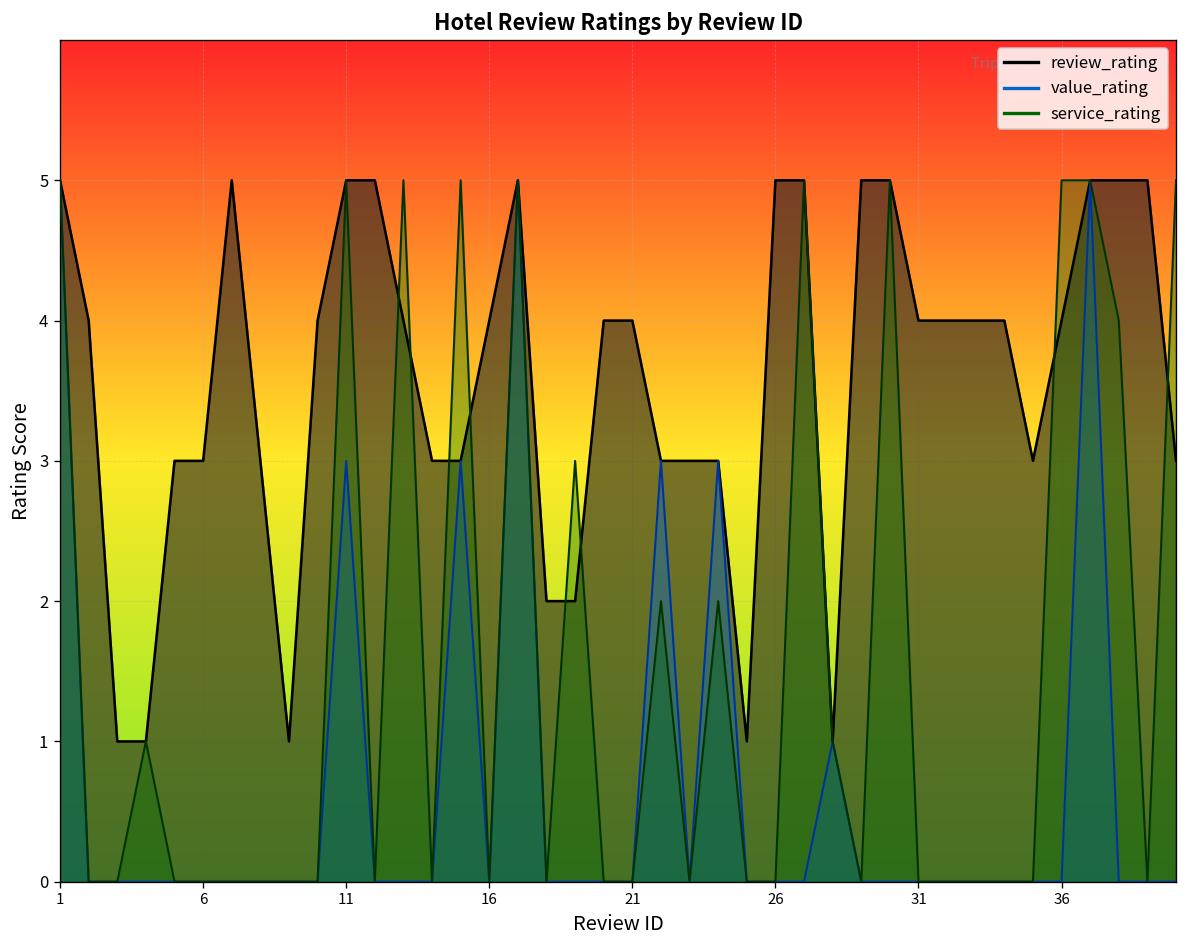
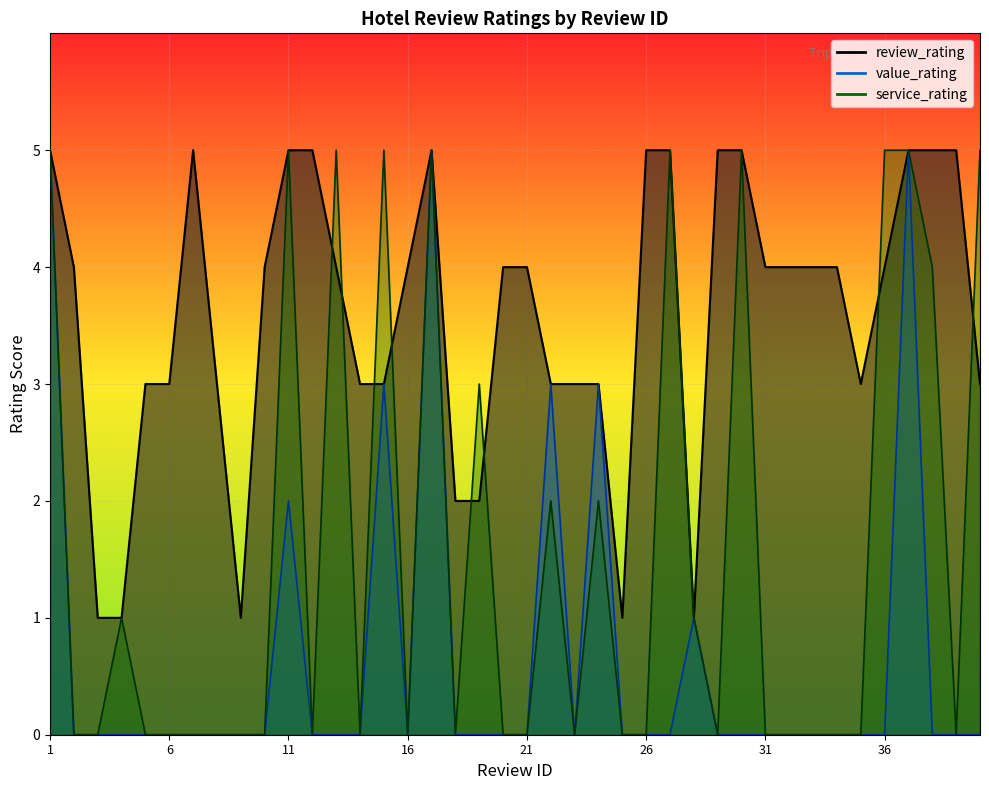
  {
    "value_rating": {
-     "11": 3,
+     "11": 2,
      "36": 0
    },
    "service_rating": {
      "36": 5
    }
  }
